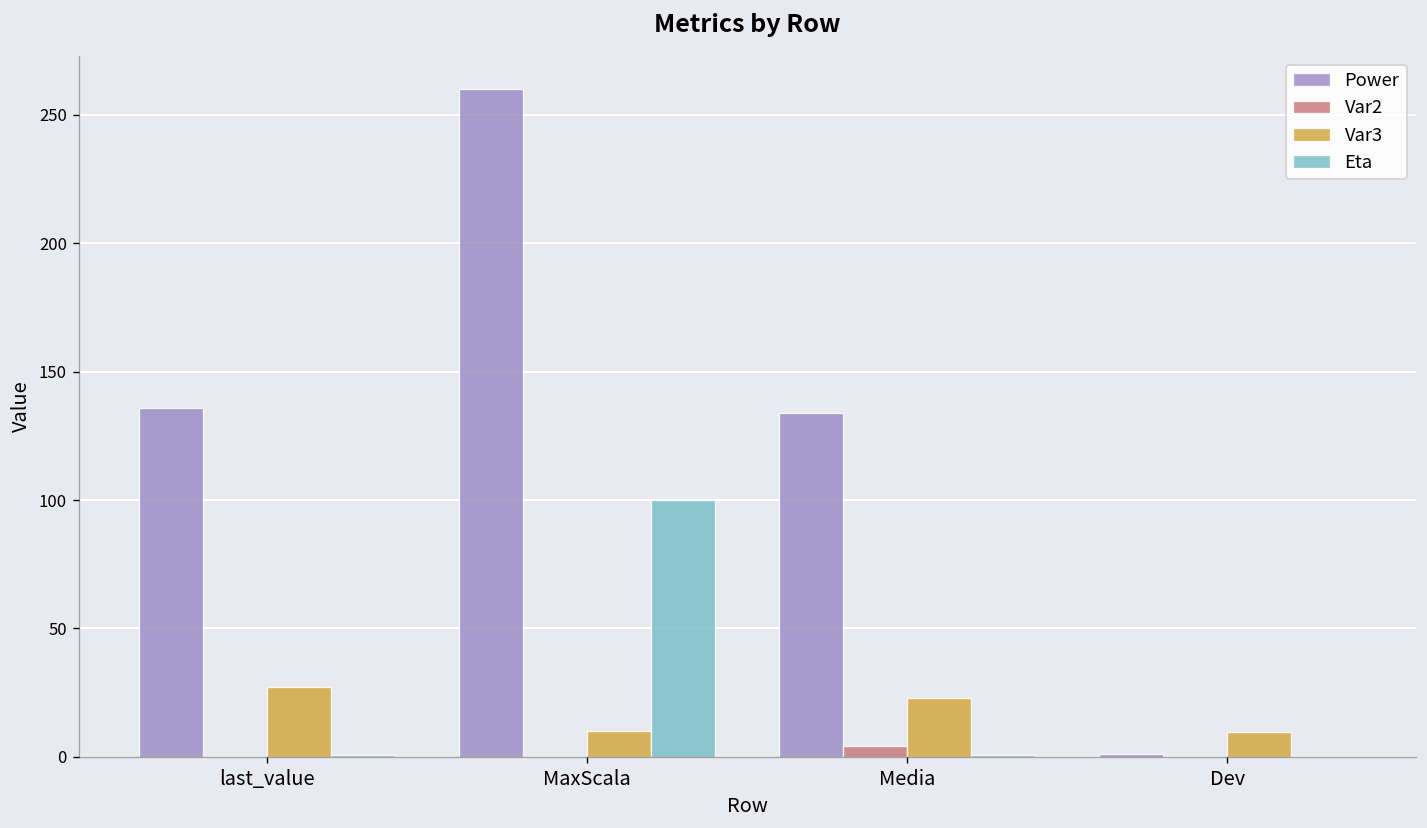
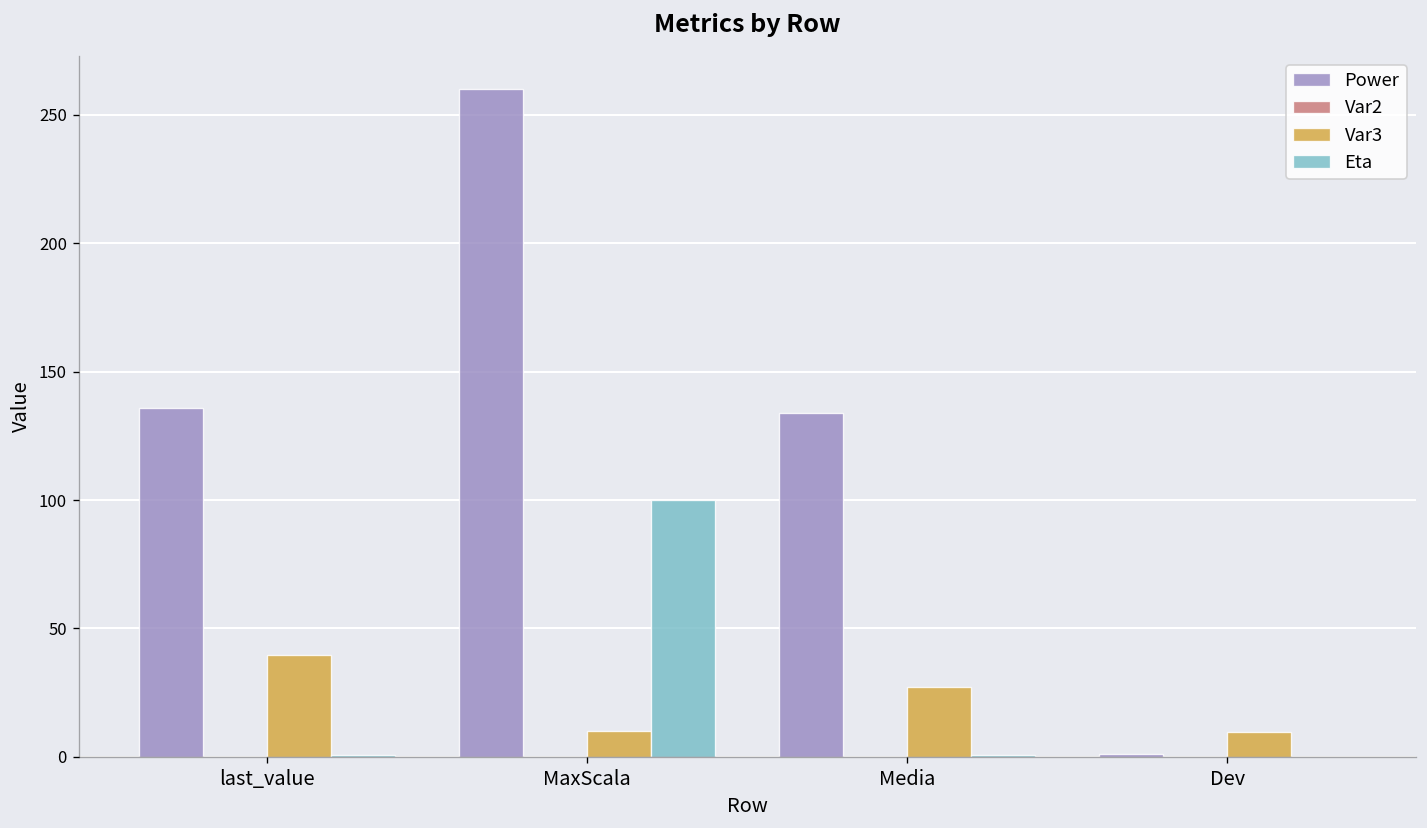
  {
    "Var2": {
-     "Media": 4
+     "Media": 0
    },
    "Var3": {
-     "last_value": 27,
+     "last_value": 40,
      "MaxScala": 10,
-     "Media": 23,
+     "Media": 27,
      "Dev": 10
    }
  }
